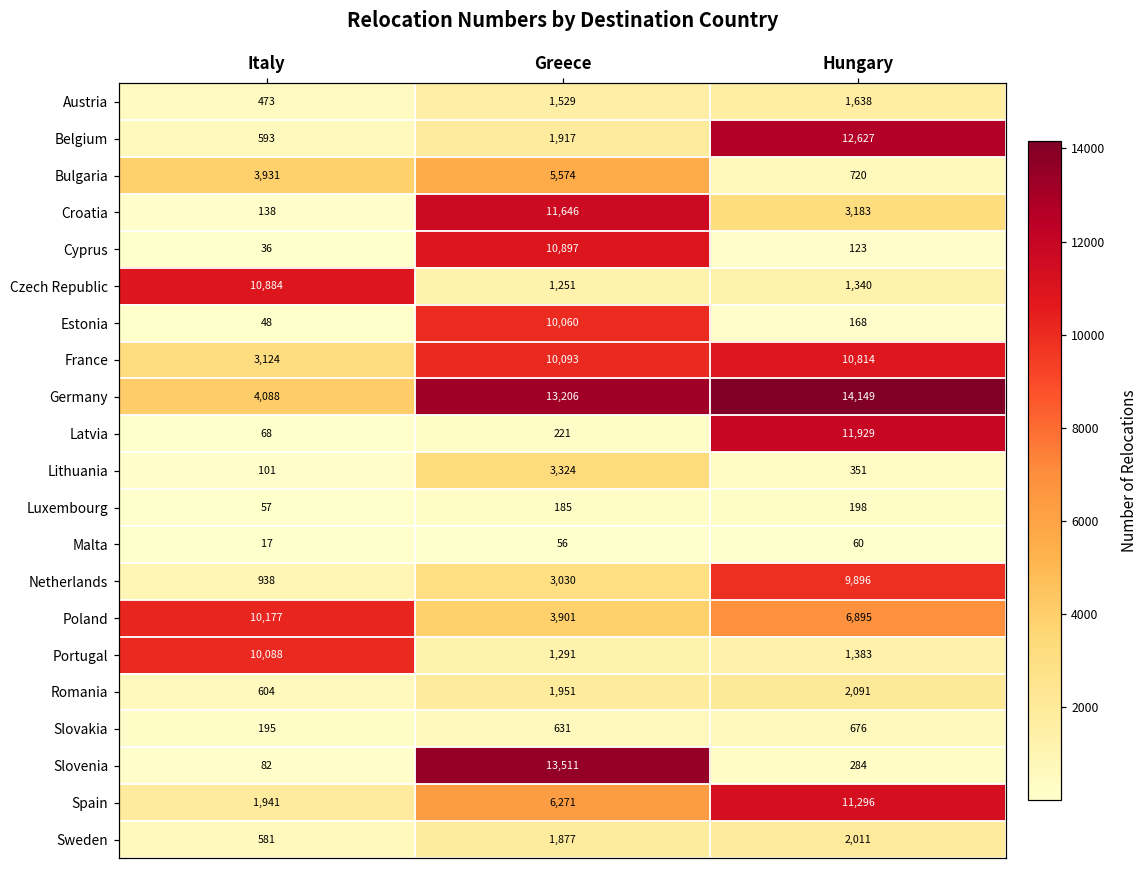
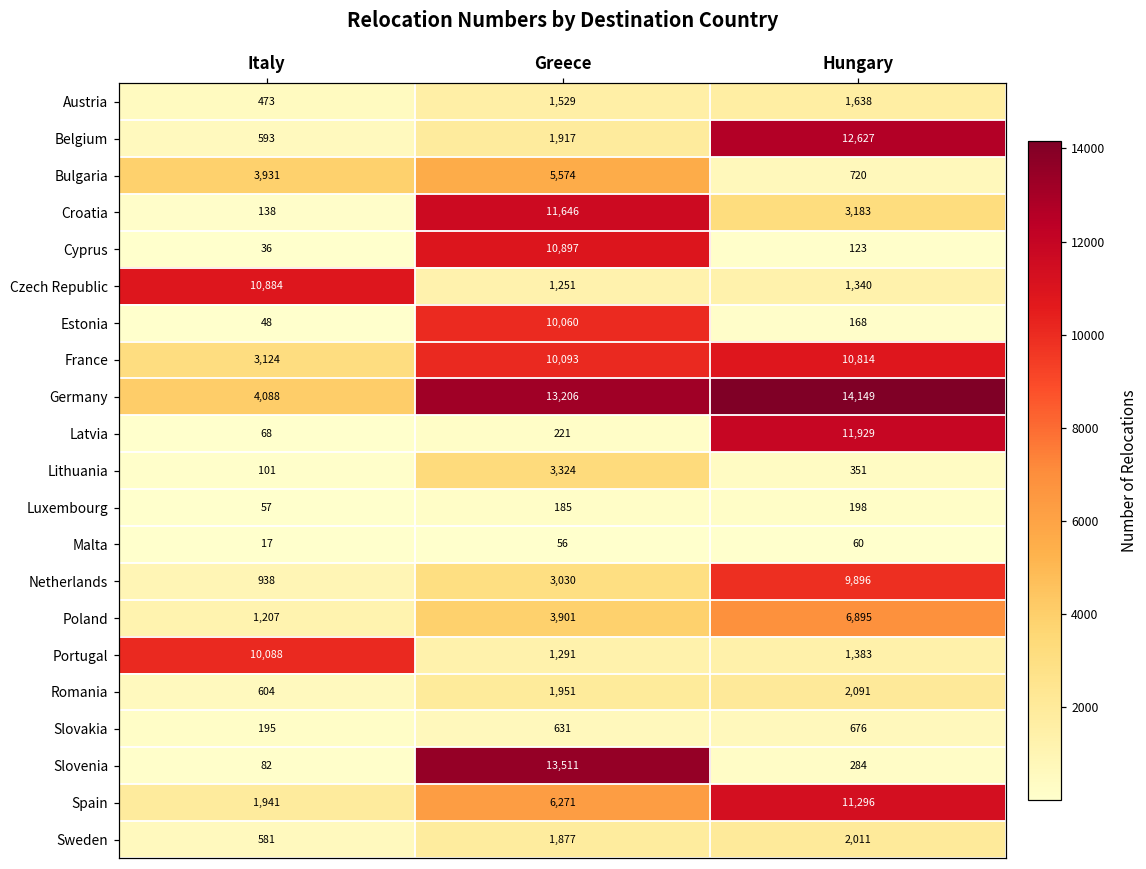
  {
    "Austria": {
      "Italy": "473",
      "Greece": "1,529",
      "Hungary": "1,638"
    },
    "Belgium": {
      "Italy": "593",
      "Greece": "1,917",
      "Hungary": "12,627"
    },
    "Bulgaria": {
      "Italy": "3,931",
      "Greece": "5,574",
      "Hungary": "720"
    },
    "Croatia": {
      "Italy": "138",
      "Greece": "11,646",
      "Hungary": "3,183"
    },
    "Cyprus": {
      "Italy": "36",
      "Greece": "10,897",
      "Hungary": "123"
    },
    "Czech Republic": {
      "Italy": "10,884",
      "Greece": "1,251",
      "Hungary": "1,340"
    },
    "Estonia": {
      "Italy": "48",
      "Greece": "10,060",
      "Hungary": "168"
    },
    "France": {
      "Italy": "3,124",
      "Greece": "10,093",
      "Hungary": "10,814"
    },
    "Germany": {
      "Italy": "4,088",
      "Greece": "13,206",
      "Hungary": "14,149"
    },
    "Latvia": {
      "Italy": "68",
      "Greece": "221",
      "Hungary": "11,929"
    },
    "Lithuania": {
      "Italy": "101",
      "Greece": "3,324",
      "Hungary": "351"
    },
    "Luxembourg": {
      "Italy": "57",
      "Greece": "185",
      "Hungary": "198"
    },
    "Malta": {
      "Italy": "17",
      "Greece": "56",
      "Hungary": "60"
    },
    "Netherlands": {
      "Italy": "938",
      "Greece": "3,030",
      "Hungary": "9,896"
    },
    "Poland": {
-     "Italy": "10,177",
+     "Italy": "1,207",
      "Greece": "3,901",
      "Hungary": "6,895"
    },
    "Portugal": {
      "Italy": "10,088",
      "Greece": "1,291",
      "Hungary": "1,383"
    },
    "Romania": {
      "Italy": "604",
      "Greece": "1,951",
      "Hungary": "2,091"
    },
    "Slovakia": {
      "Italy": "195",
      "Greece": "631",
      "Hungary": "676"
    },
    "Slovenia": {
      "Italy": "82",
      "Greece": "13,511",
      "Hungary": "284"
    },
    "Spain": {
      "Italy": "1,941",
      "Greece": "6,271",
      "Hungary": "11,296"
    },
    "Sweden": {
      "Italy": "581",
      "Greece": "1,877",
      "Hungary": "2,011"
    }
  }
